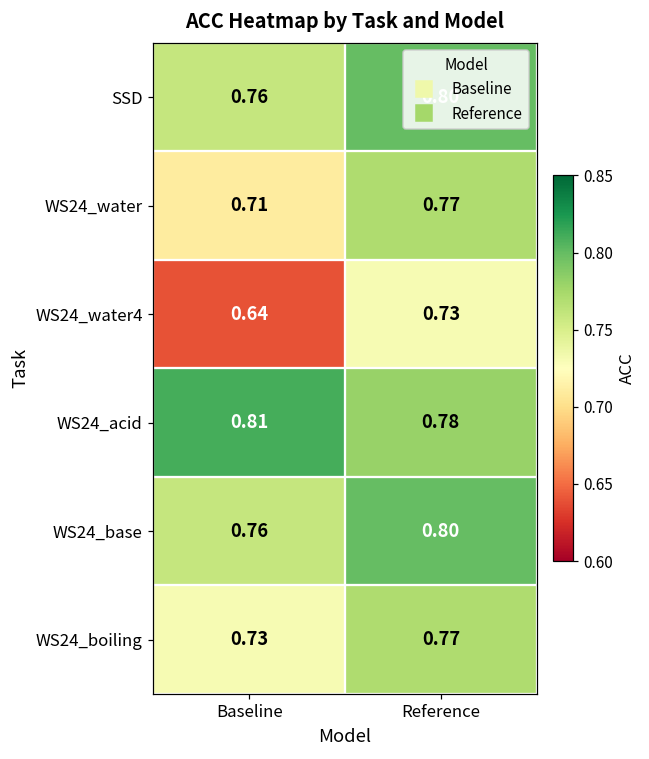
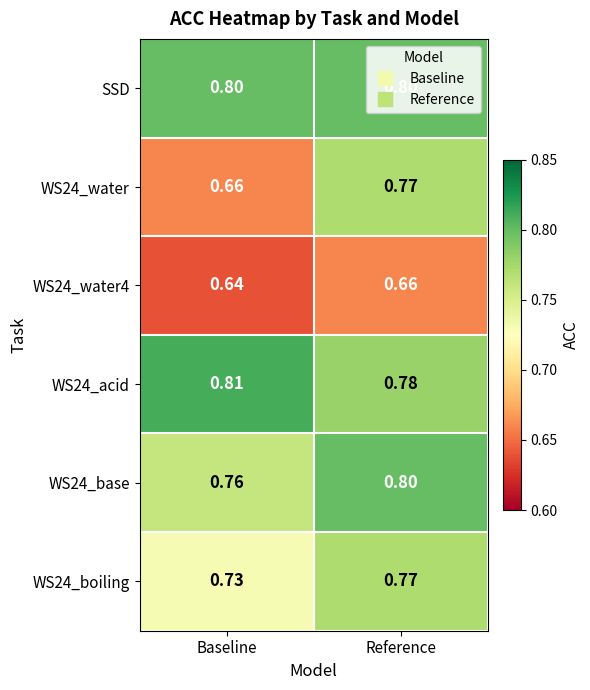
  {
    "SSD": {
-     "Baseline": 0.76
+     "Baseline": 0.80
    },
    "WS24_water": {
-     "Baseline": 0.71,
+     "Baseline": 0.66,
      "Reference": 0.77
    },
    "WS24_water4": {
      "Baseline": 0.64,
-     "Reference": 0.73
+     "Reference": 0.66
    },
    "WS24_acid": {
      "Baseline": 0.81,
      "Reference": 0.78
    },
    "WS24_base": {
      "Baseline": 0.76,
      "Reference": 0.80
    },
    "WS24_boiling": {
      "Baseline": 0.73,
      "Reference": 0.77
    }
  }
